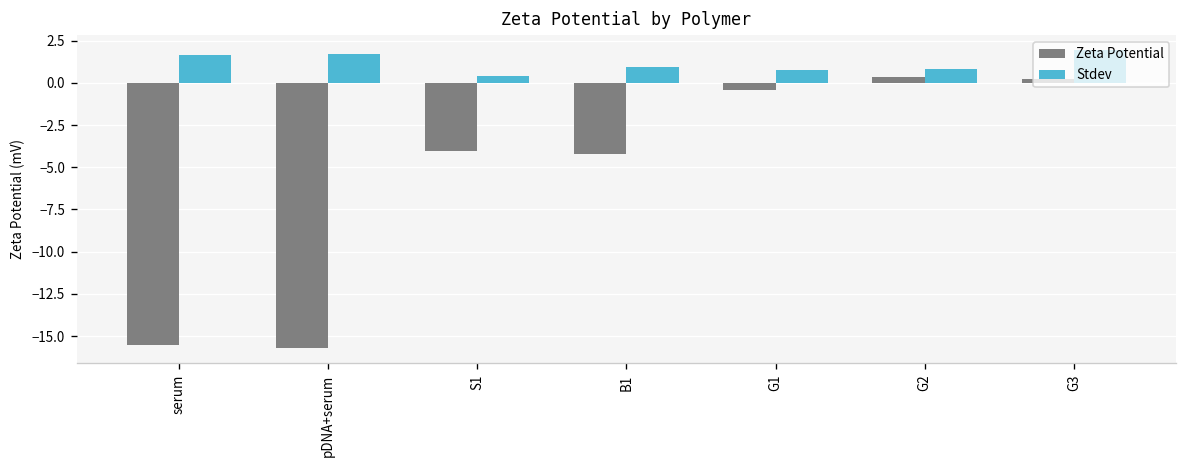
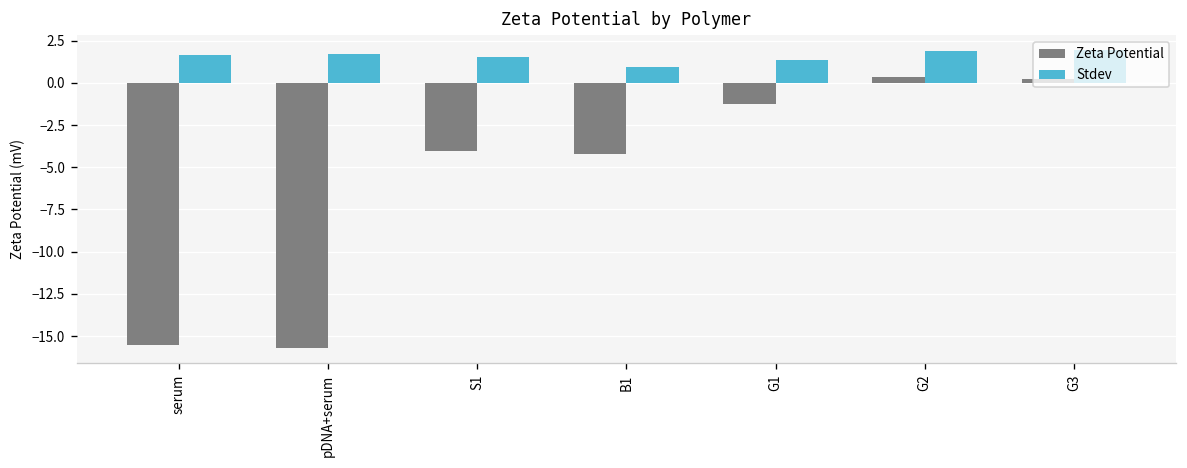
  {
    "Zeta Potential": {
      "serum": -15.5,
      "pDNA+serum": -15.7,
      "S1": -4.0,
      "B1": -4.2,
-     "G1": -0.4,
+     "G1": -1.2,
      "G2": 0.3
    },
    "Stdev": {
      "serum": 1.7,
      "pDNA+serum": 1.7,
-     "S1": 0.4,
+     "S1": 1.6,
      "B1": 0.9,
-     "G1": 0.8,
-     "G2": 0.8
+     "G1": 1.4,
+     "G2": 1.9
    }
  }
